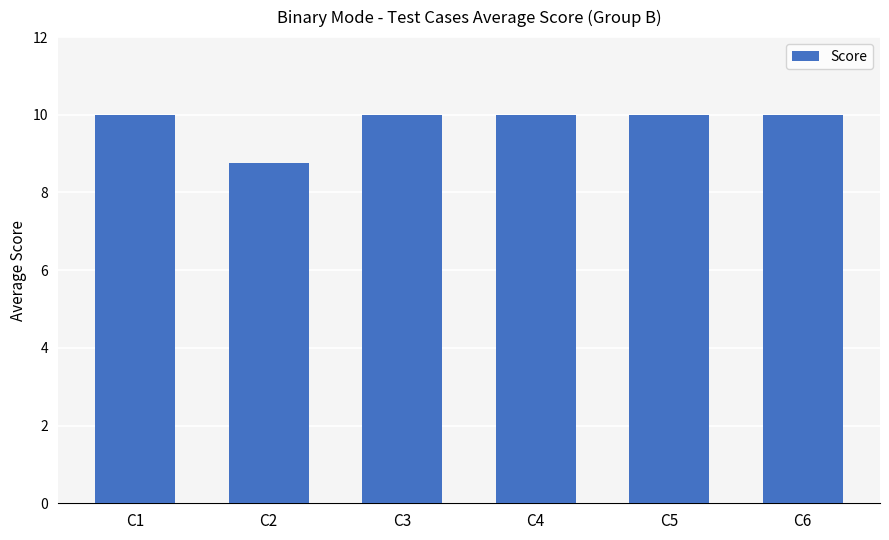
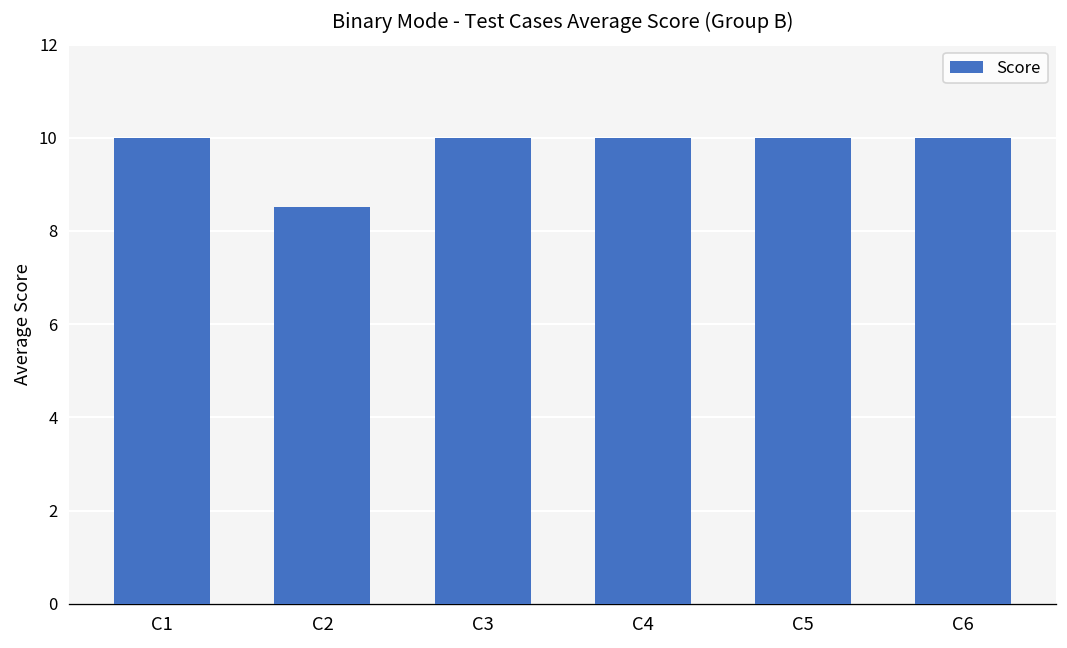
  {
    "C1": 10.0,
-   "C2": 8.8,
+   "C2": 8.5,
    "C3": 10.0,
    "C4": 10.0,
    "C5": 10.0,
    "C6": 10.0
  }
